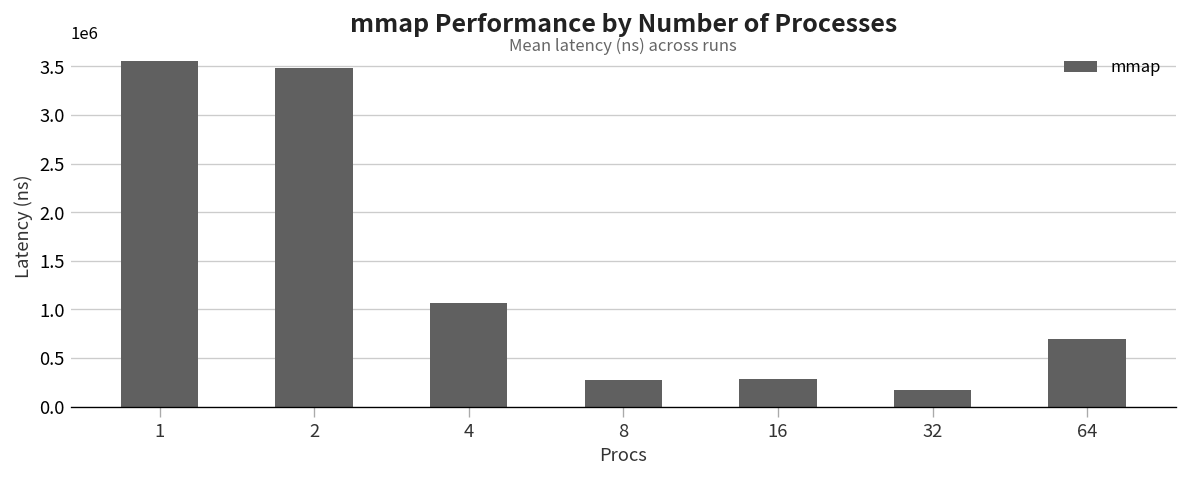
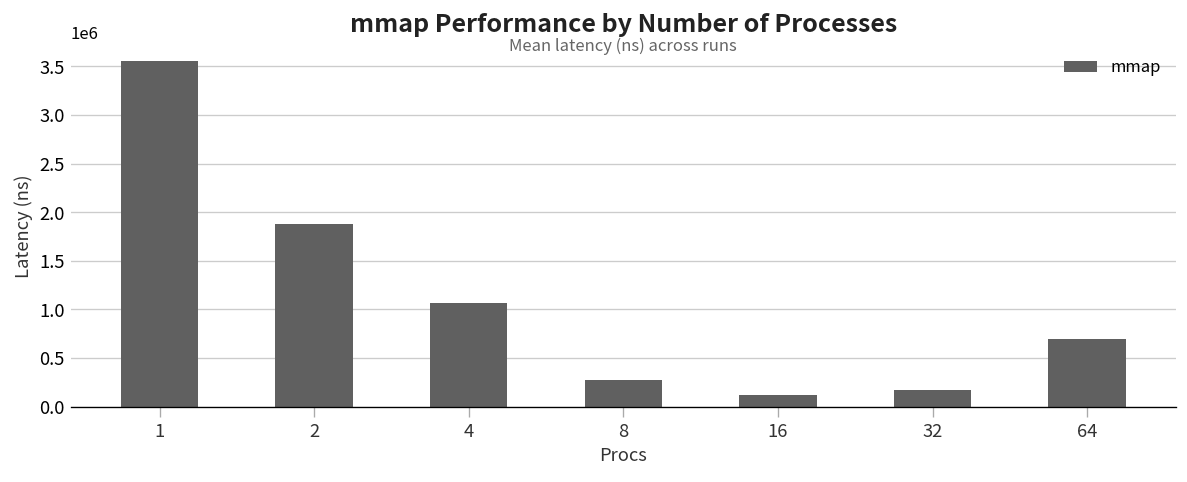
  {
    "1": 3600000,
-   "2": 3500000,
+   "2": 1900000,
    "4": 1100000,
    "8": 300000,
-   "16": 300000,
+   "16": 100000,
    "32": 200000,
    "64": 700000
  }
